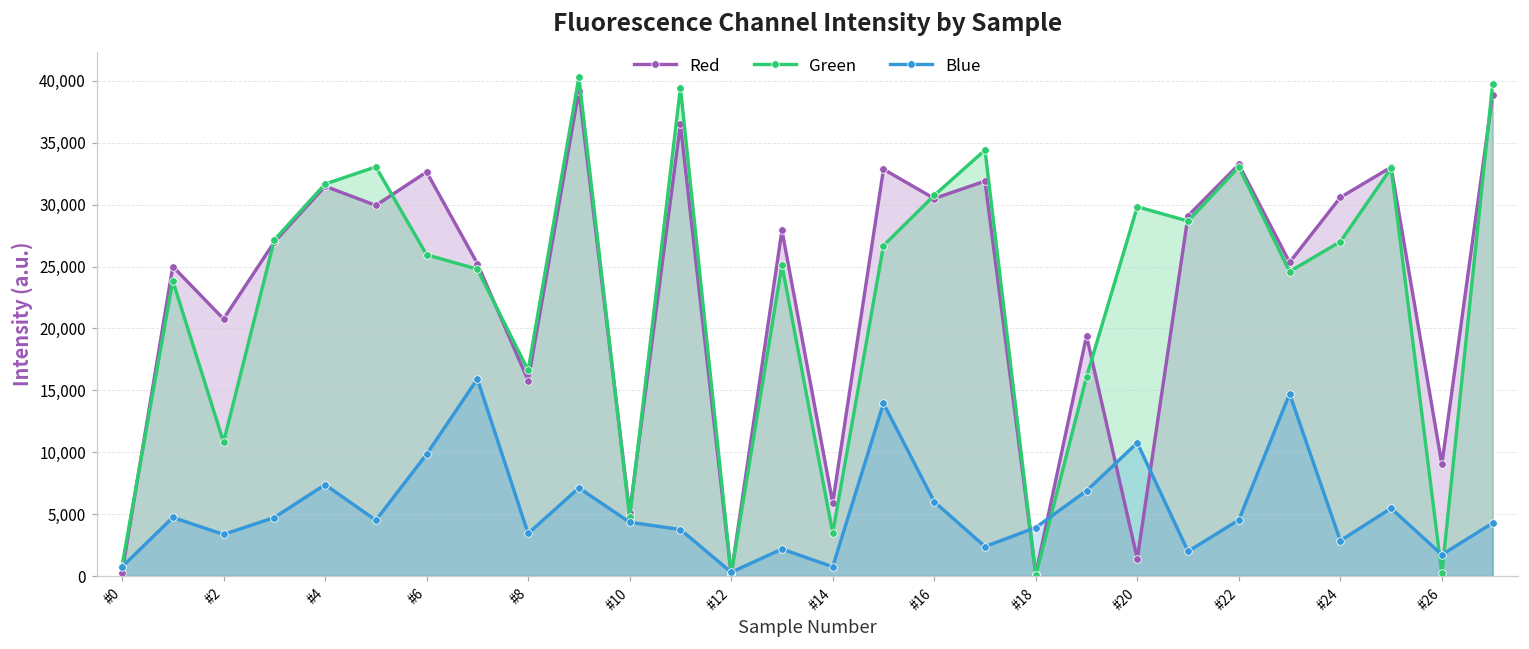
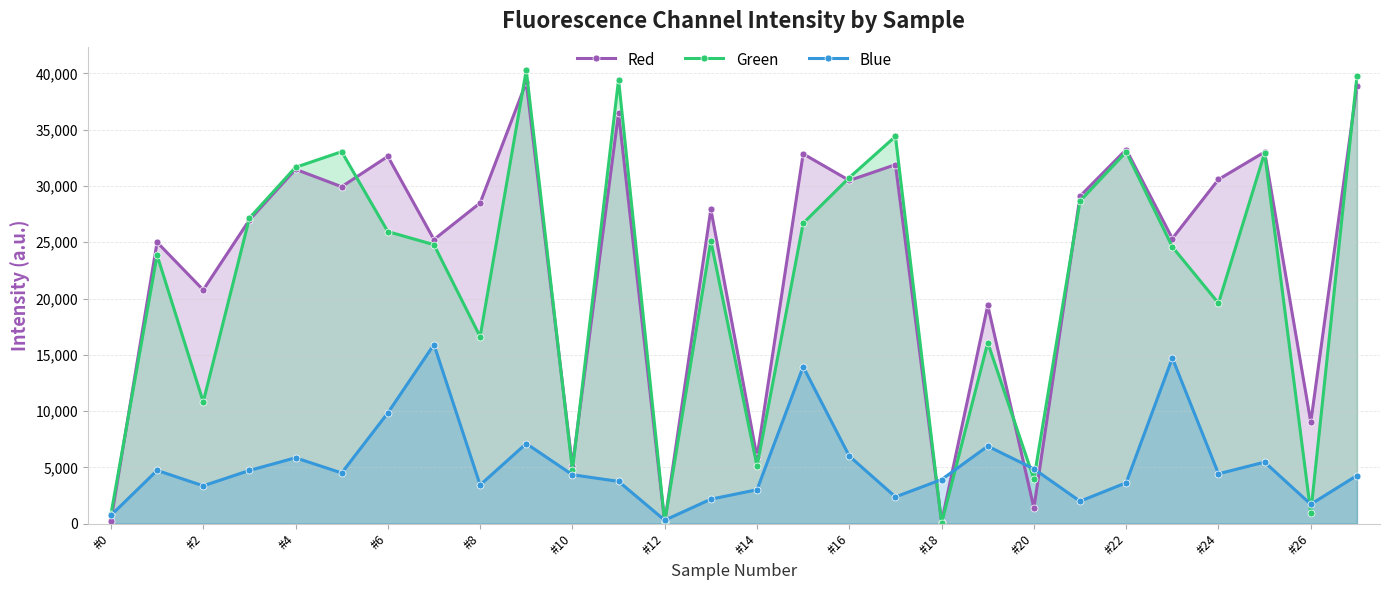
  {
    "Red": {
      "#0": "300",
      "#2": "20,800",
      "#6": "32,600",
-     "#8": "15,800",
+     "#8": "28,500",
      "#10": "5,100",
      "#14": "5,900",
      "#16": "30,500",
      "#20": "1,400",
      "#24": "30,600",
      "#26": "9,000"
    },
    "Green": {
      "#2": "10,800",
      "#6": "26,000",
      "#8": "16,600",
      "#10": "4,700",
-     "#14": "3,500",
+     "#14": "5,100",
      "#16": "30,700",
-     "#20": "29,800",
-     "#24": "27,000",
-     "#26": "200"
+     "#20": "4,000",
+     "#24": "19,600",
+     "#26": "1,000"
    },
    "Blue": {
      "#2": "3,400",
-     "#4": "7,400",
+     "#4": "5,900",
      "#6": "9,800",
      "#8": "3,400",
      "#10": "4,300",
-     "#14": "800",
+     "#14": "3,000",
      "#16": "6,000",
      "#18": "3,900",
-     "#20": "10,800",
-     "#22": "4,500",
-     "#24": "2,900",
+     "#20": "4,900",
+     "#22": "3,600",
+     "#24": "4,400",
      "#26": "1,700"
    }
  }
